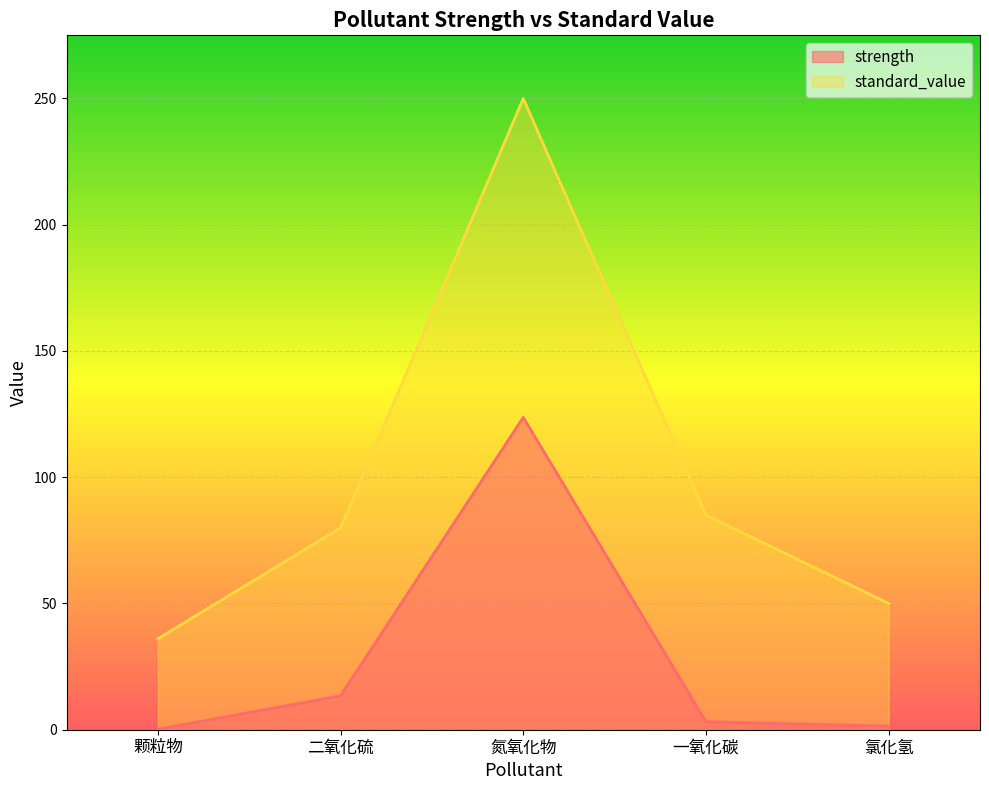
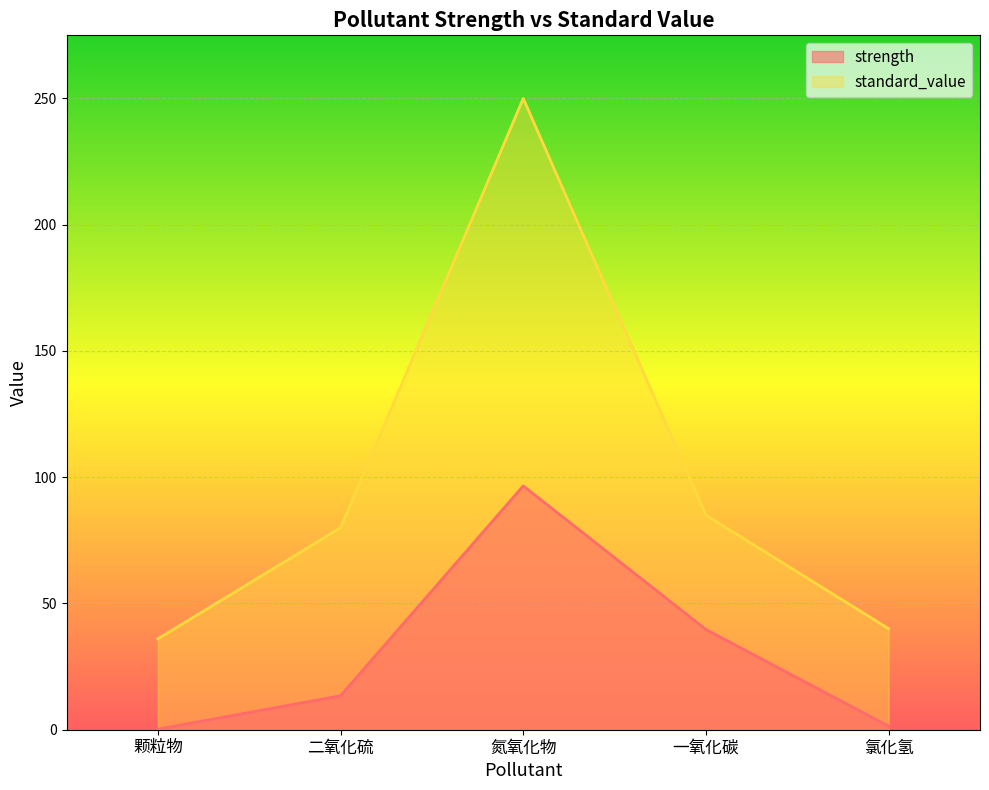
  {
    "strength": {
      "颗粒物": 0,
      "二氧化硫": 13,
-     "氮氧化物": 124,
-     "一氧化碳": 3,
+     "氮氧化物": 97,
+     "一氧化碳": 40,
      "氯化氢": 1
    },
    "standard_value": {
      "颗粒物": 36,
      "二氧化硫": 80,
      "氮氧化物": 250,
      "一氧化碳": 85,
-     "氯化氢": 50
+     "氯化氢": 40
    }
  }
